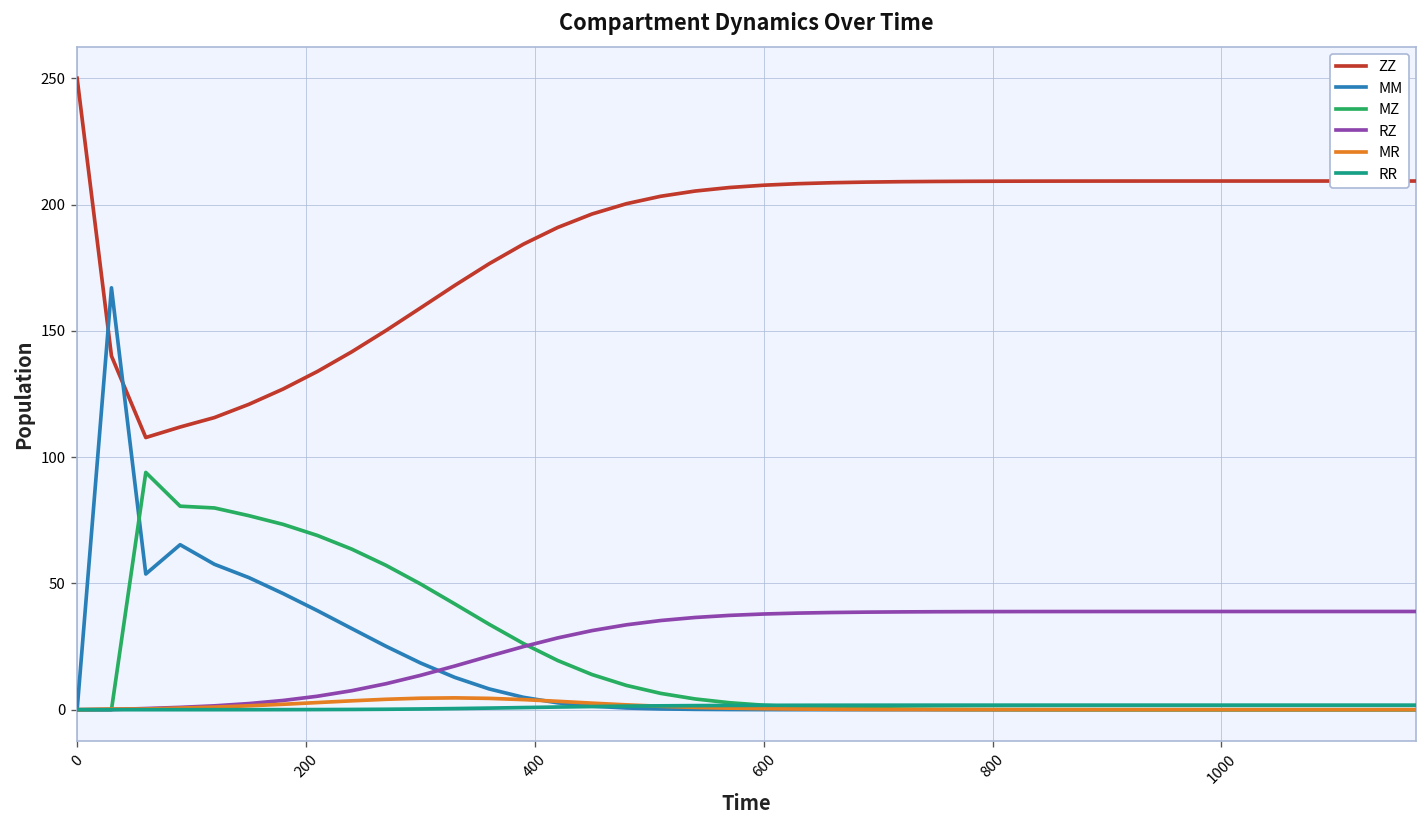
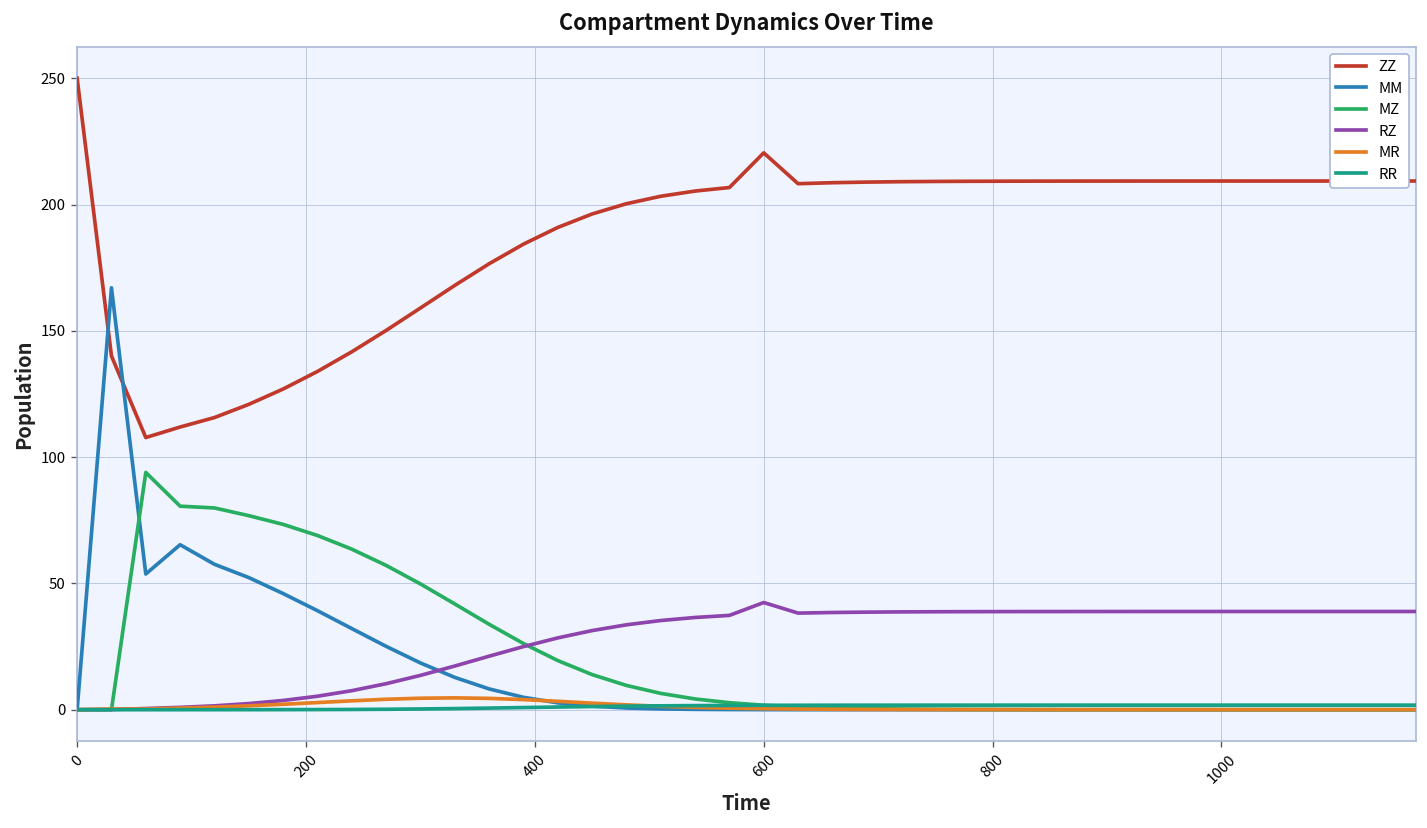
  {
    "ZZ": {
      "0": 250,
-     "600": 208
+     "600": 220
    },
    "RZ": {
-     "600": 38
+     "600": 42
    }
  }
